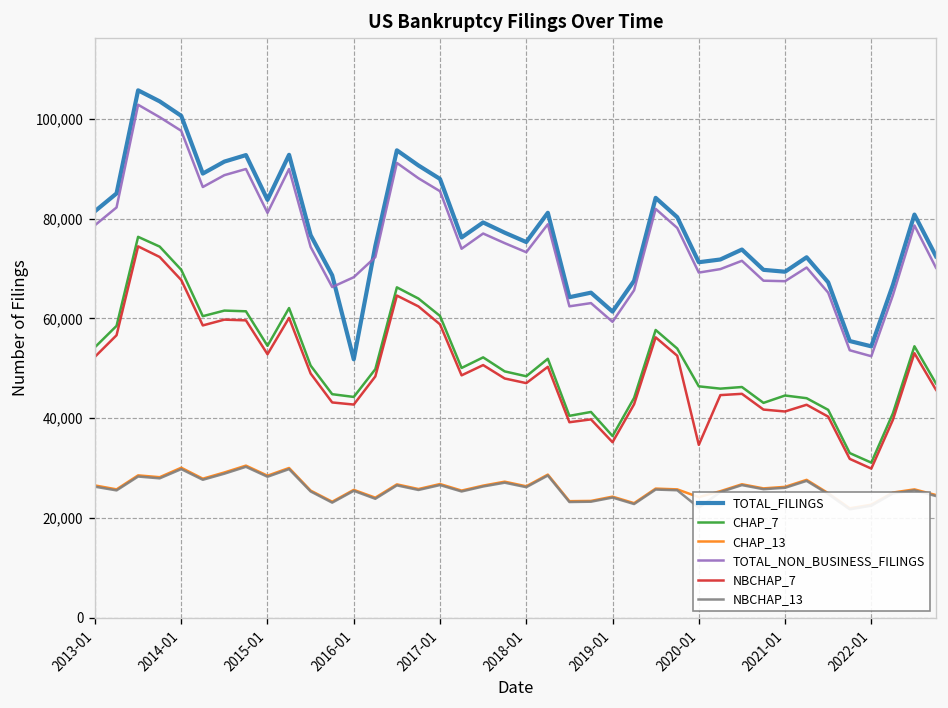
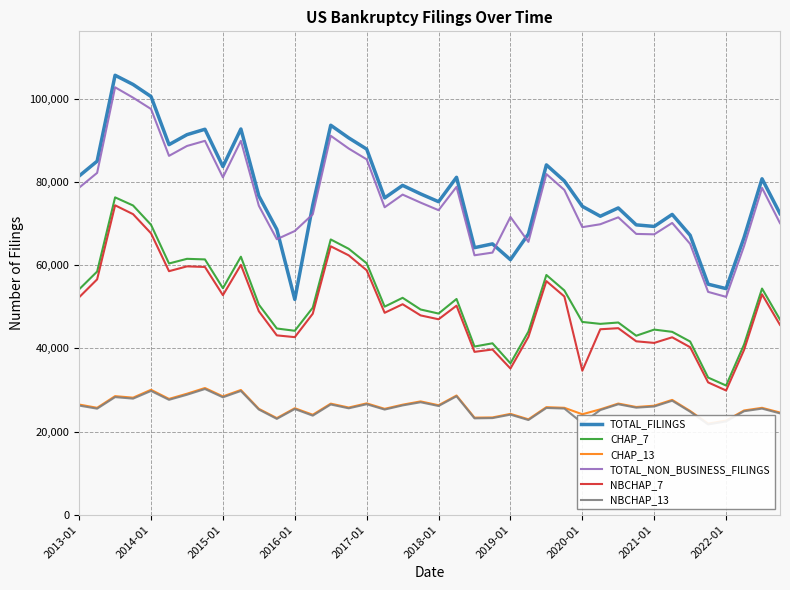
  {
    "TOTAL_FILINGS": {
      "2013-01": "81,000",
      "2014-01": "101,000",
      "2015-01": "84,000",
      "2016-01": "52,000",
      "2017-01": "88,000",
      "2018-01": "75,000",
      "2019-01": "61,000",
-     "2020-01": "71,000",
+     "2020-01": "74,000",
      "2021-01": "69,000",
      "2022-01": "54,000"
    },
    "CHAP_7": {
      "2013-01": "54,000",
      "2014-01": "70,000",
      "2015-01": "54,000",
      "2016-01": "44,000",
      "2017-01": "60,000",
      "2018-01": "48,000",
      "2019-01": "36,000",
      "2020-01": "46,000",
      "2021-01": "45,000",
      "2022-01": "31,000"
    },
    "CHAP_13": {
      "2020-01": "24,000"
    },
    "TOTAL_NON_BUSINESS_FILINGS": {
      "2013-01": "79,000",
      "2014-01": "98,000",
      "2015-01": "81,000",
      "2016-01": "68,000",
      "2017-01": "85,000",
      "2018-01": "73,000",
-     "2019-01": "59,000",
+     "2019-01": "72,000",
      "2020-01": "69,000",
      "2021-01": "67,000",
      "2022-01": "52,000"
    },
    "NBCHAP_7": {
      "2013-01": "52,000",
      "2014-01": "68,000",
      "2015-01": "53,000",
      "2016-01": "43,000",
      "2017-01": "59,000",
      "2018-01": "47,000",
      "2019-01": "35,000",
      "2020-01": "35,000",
      "2021-01": "41,000",
      "2022-01": "30,000"
    }
  }
